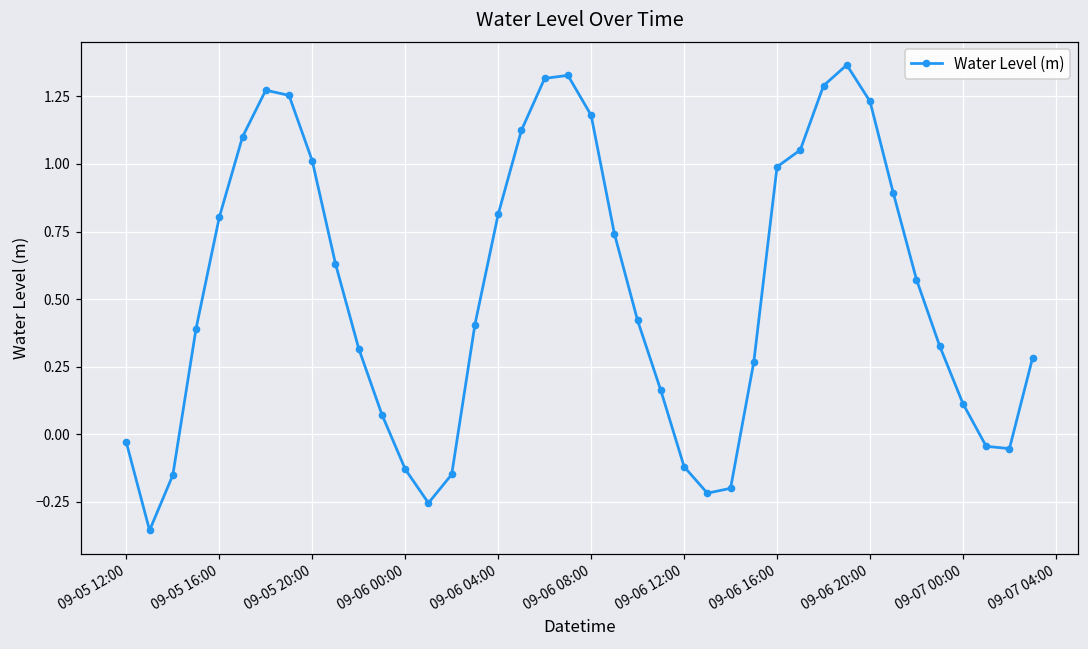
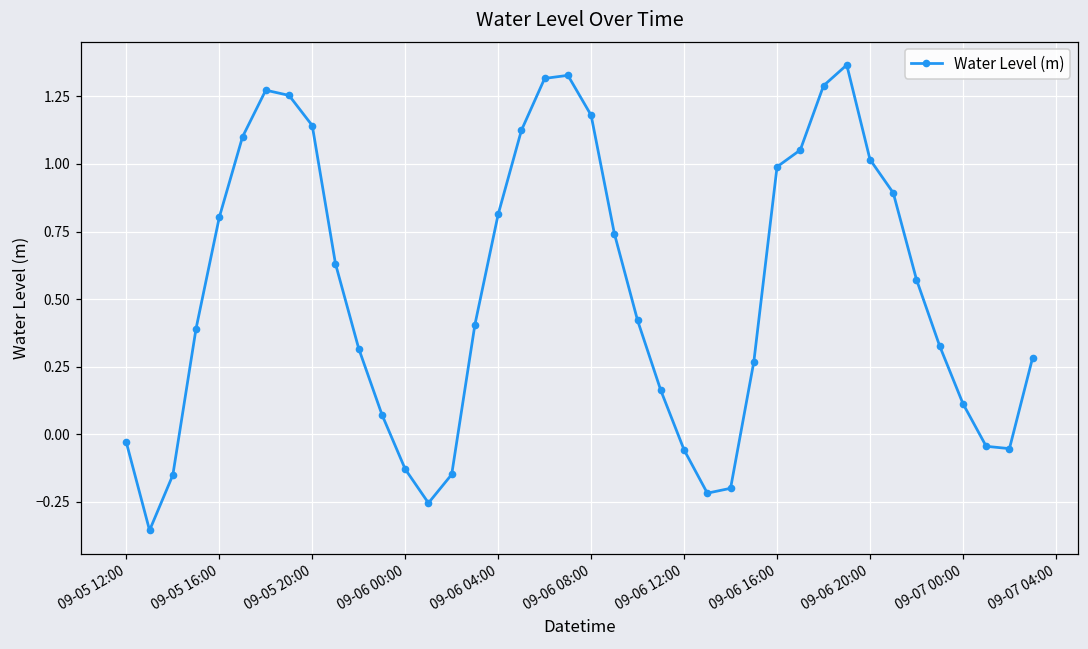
  {
    "09-05 12:00": -0.03,
    "09-05 16:00": 0.80,
-   "09-05 20:00": 1.01,
+   "09-05 20:00": 1.14,
    "09-06 00:00": -0.13,
    "09-06 04:00": 0.81,
    "09-06 08:00": 1.18,
-   "09-06 12:00": -0.12,
+   "09-06 12:00": -0.06,
    "09-06 16:00": 0.99,
-   "09-06 20:00": 1.23,
+   "09-06 20:00": 1.02,
    "09-07 00:00": 0.11
  }
